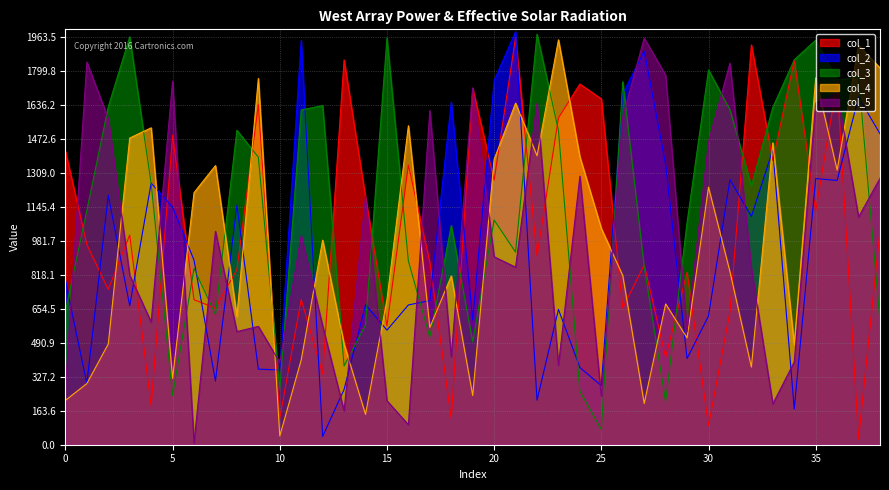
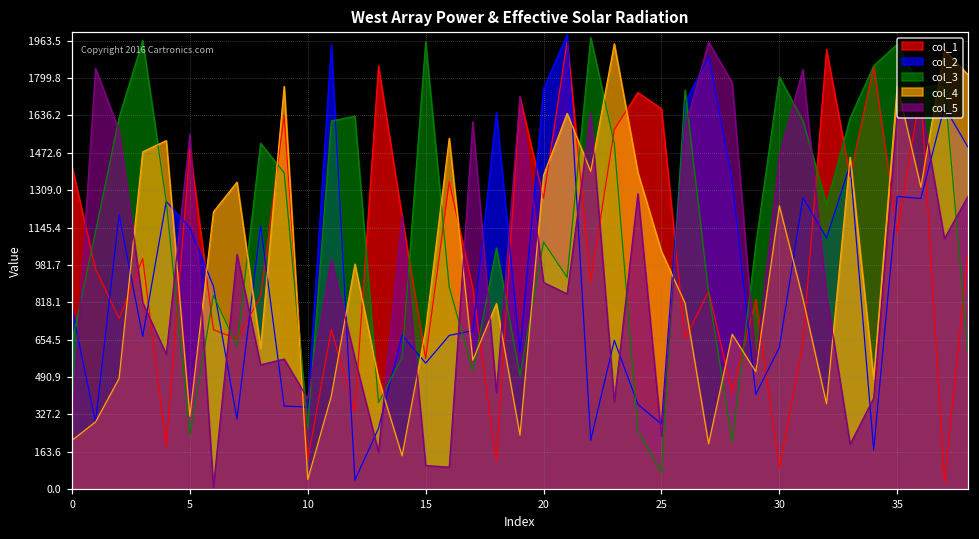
  {
    "col_1": {
      "0": 1410,
      "5": 1490,
      "10": 130,
      "15": 570,
      "20": 1270,
      "25": 1670,
      "30": 90,
      "35": 1120
    },
    "col_2": {
      "0": 790,
      "5": 1140,
      "10": 360,
      "15": 550,
      "20": 1750,
      "25": 280,
      "30": 620,
      "35": 1280
    },
    "col_3": {
      "0": 640,
      "5": 240,
      "10": 270,
      "15": 1960,
      "20": 1080,
      "25": 70,
      "30": 1800
    },
    "col_4": {
      "0": 210,
      "5": 320,
      "10": 40,
      "15": 700,
      "20": 1370,
      "25": 1040,
      "30": 1240
    },
    "col_5": {
      "0": 270,
-     "5": 1750,
+     "5": 1550,
      "10": 400,
-     "15": 210,
+     "15": 100,
      "20": 900,
      "25": 230,
      "30": 1460
    }
  }
